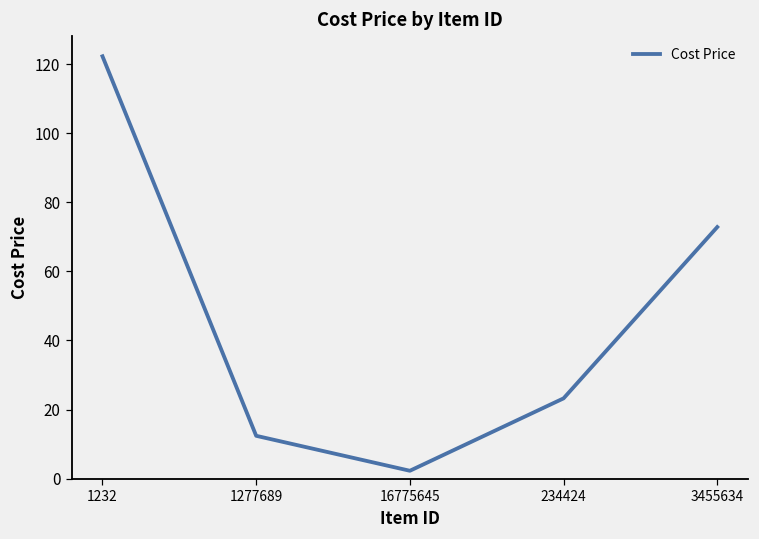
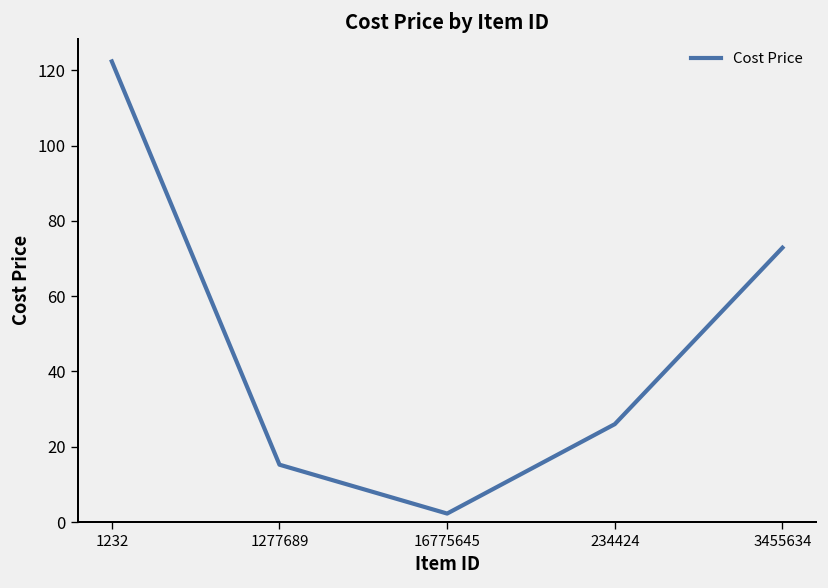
  {
    "1232": 122,
-   "1277689": 12,
+   "1277689": 15,
    "16775645": 2,
-   "234424": 23,
+   "234424": 26,
    "3455634": 73
  }
